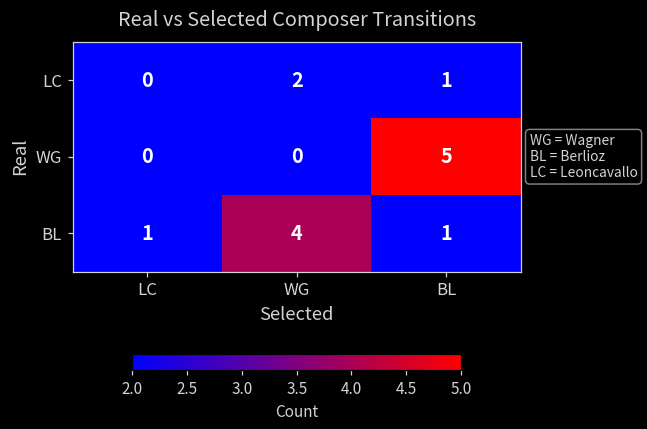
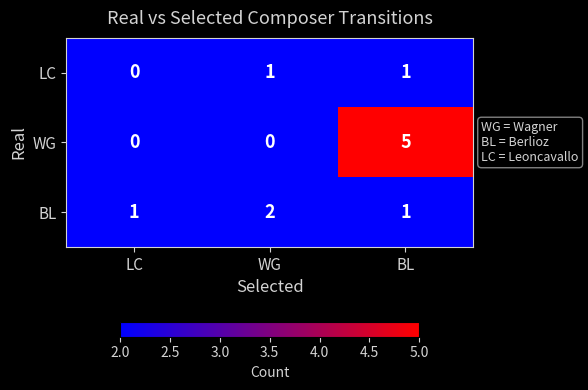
  {
    "LC": {
      "LC": 0,
-     "WG": 2,
+     "WG": 1,
      "BL": 1
    },
    "WG": {
      "LC": 0,
      "WG": 0,
      "BL": 5
    },
    "BL": {
      "LC": 1,
-     "WG": 4,
+     "WG": 2,
      "BL": 1
    }
  }
